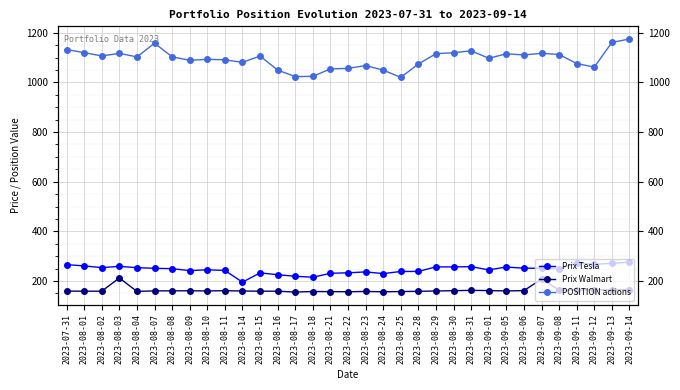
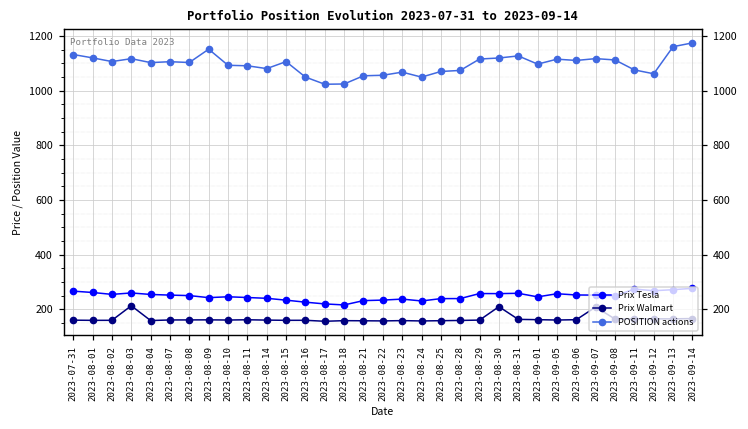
  {
    "Prix Tesla": {
      "2023-07-31": 270,
      "2023-08-01": 260,
      "2023-08-02": 250,
      "2023-08-03": 260,
      "2023-08-04": 250,
      "2023-08-07": 250,
      "2023-08-08": 250,
      "2023-08-09": 240,
      "2023-08-10": 250,
      "2023-08-11": 240,
-     "2023-08-14": 200,
+     "2023-08-14": 240,
      "2023-08-15": 230,
      "2023-08-16": 230,
      "2023-08-17": 220,
      "2023-08-18": 220,
      "2023-08-21": 230,
      "2023-08-22": 230,
      "2023-08-23": 240,
      "2023-08-24": 230,
      "2023-08-25": 240,
      "2023-08-28": 240,
      "2023-08-29": 260,
      "2023-08-30": 260,
      "2023-08-31": 260,
      "2023-09-01": 250,
      "2023-09-05": 260,
      "2023-09-06": 250
    },
    "Prix Walmart": {
      "2023-07-31": 160,
      "2023-08-01": 160,
      "2023-08-02": 160,
      "2023-08-03": 210,
      "2023-08-04": 160,
      "2023-08-07": 160,
      "2023-08-08": 160,
      "2023-08-09": 160,
      "2023-08-10": 160,
      "2023-08-11": 160,
      "2023-08-14": 160,
      "2023-08-15": 160,
      "2023-08-16": 160,
      "2023-08-17": 160,
      "2023-08-18": 160,
      "2023-08-21": 160,
      "2023-08-22": 160,
      "2023-08-23": 160,
      "2023-08-24": 160,
      "2023-08-25": 160,
      "2023-08-28": 160,
      "2023-08-29": 160,
-     "2023-08-30": 160,
+     "2023-08-30": 210,
      "2023-08-31": 160,
      "2023-09-01": 160,
      "2023-09-05": 160,
      "2023-09-06": 160
    },
    "POSITION actions": {
      "2023-07-31": 1130,
      "2023-08-01": 1120,
      "2023-08-02": 1110,
      "2023-08-03": 1120,
      "2023-08-04": 1100,
-     "2023-08-07": 1160,
+     "2023-08-07": 1110,
      "2023-08-08": 1100,
-     "2023-08-09": 1090,
+     "2023-08-09": 1150,
      "2023-08-10": 1090,
      "2023-08-11": 1090,
      "2023-08-14": 1080,
      "2023-08-15": 1110,
      "2023-08-16": 1050,
      "2023-08-17": 1020,
      "2023-08-18": 1020,
      "2023-08-21": 1050,
      "2023-08-22": 1060,
      "2023-08-23": 1070,
      "2023-08-24": 1050,
-     "2023-08-25": 1020,
+     "2023-08-25": 1070,
      "2023-08-28": 1070,
      "2023-08-29": 1120,
      "2023-08-30": 1120,
      "2023-08-31": 1130,
      "2023-09-01": 1100,
      "2023-09-05": 1110,
      "2023-09-06": 1110,
      "2023-09-07": 1120,
      "2023-09-08": 1110,
      "2023-09-11": 1080,
      "2023-09-12": 1060,
      "2023-09-13": 1160,
      "2023-09-14": 1170
    }
  }
